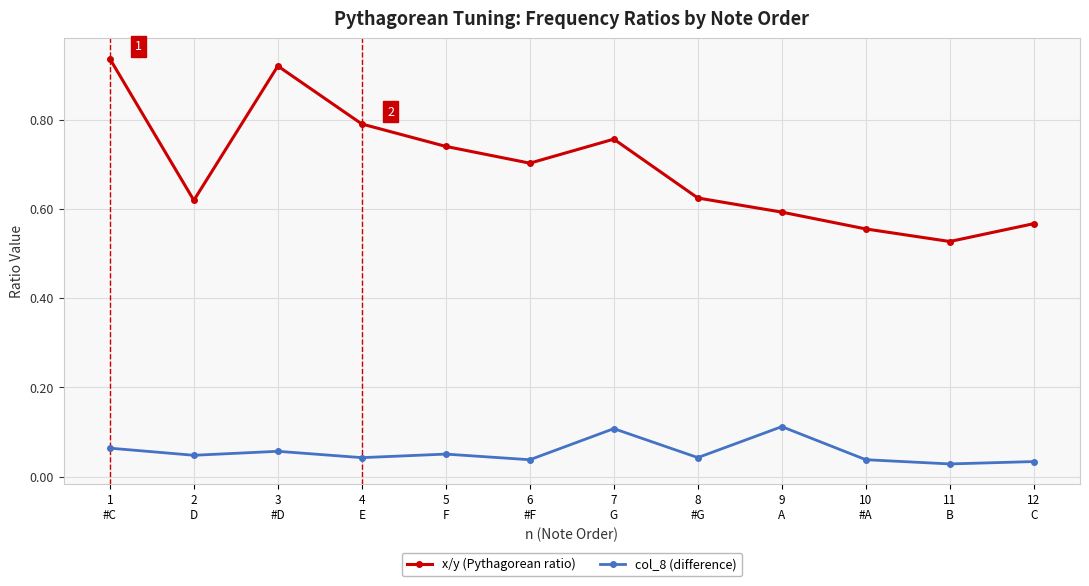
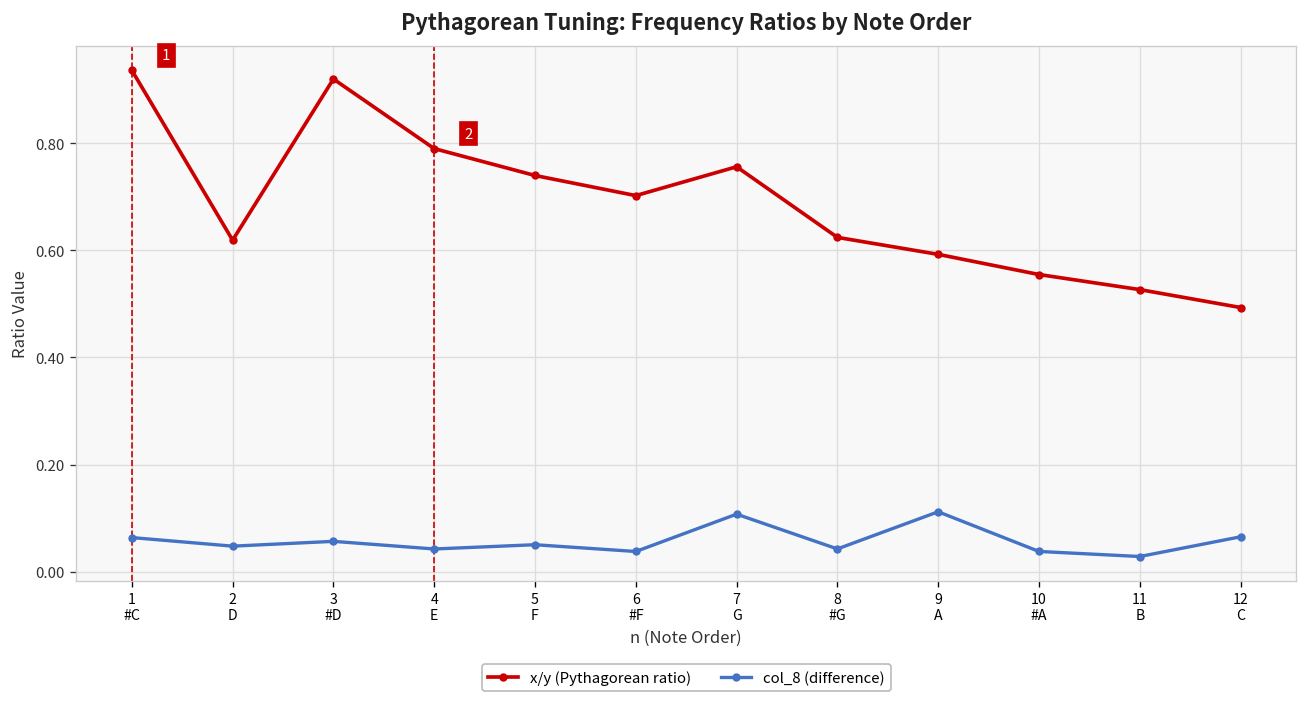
  {
    "x/y (Pythagorean ratio)": {
      "2 D": 0.62,
      "3 #D": 0.92,
      "4 E": 0.79,
      "5 F": 0.74,
      "6 #F": 0.70,
      "7 G": 0.76,
      "8 #G": 0.62,
      "9 A": 0.59,
      "10 #A": 0.55,
      "11 B": 0.53,
-     "12 C": 0.57
+     "12 C": 0.49
    },
    "col_8 (difference)": {
      "1 #C": 0.06,
      "2 D": 0.05,
      "3 #D": 0.06,
      "4 E": 0.04,
      "5 F": 0.05,
      "6 #F": 0.04,
      "7 G": 0.11,
      "8 #G": 0.04,
      "9 A": 0.11,
      "10 #A": 0.04,
      "11 B": 0.03,
-     "12 C": 0.03
+     "12 C": 0.07
    }
  }
